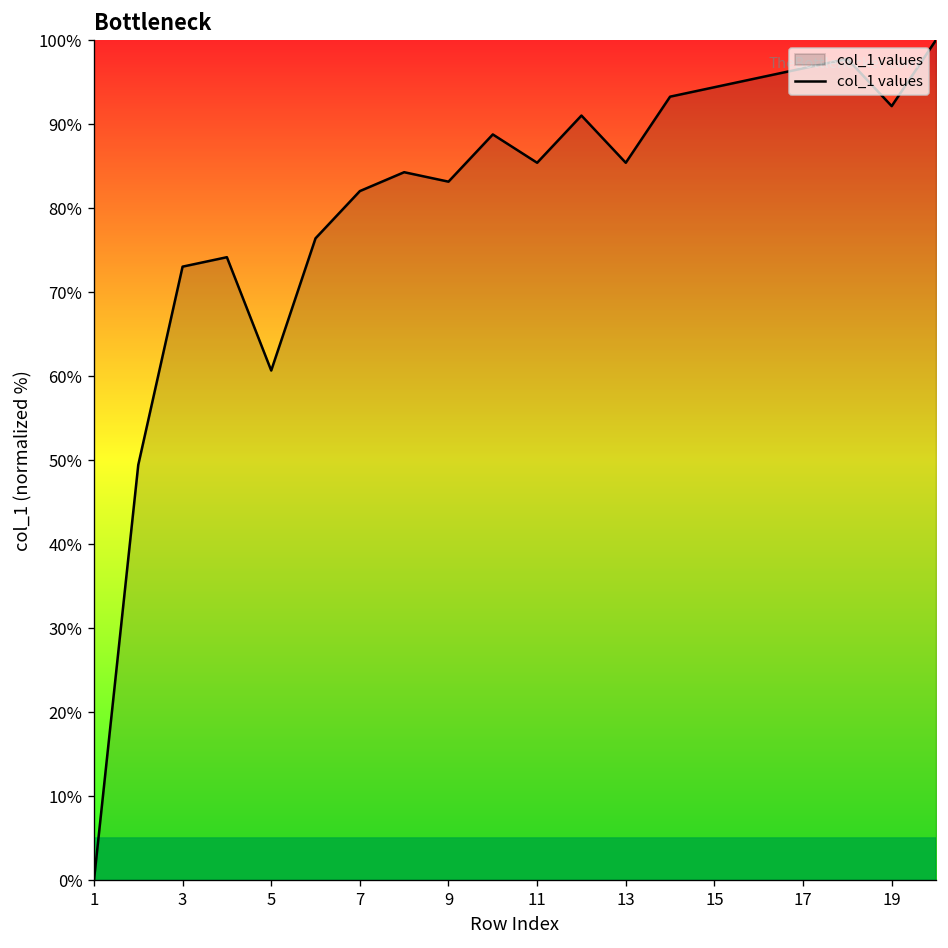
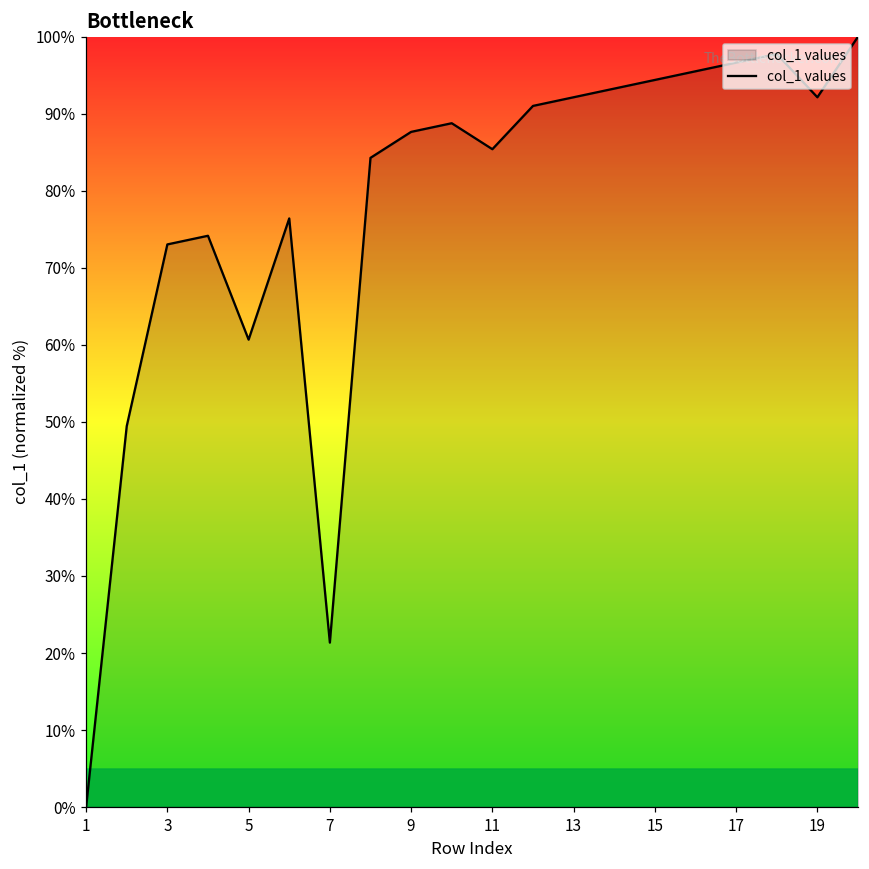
  {
    "3": "73%",
    "5": "61%",
-   "7": "82%",
-   "9": "83%",
+   "7": "21%",
+   "9": "88%",
    "11": "85%",
-   "13": "85%",
+   "13": "92%",
    "15": "94%",
    "19": "92%"
  }
